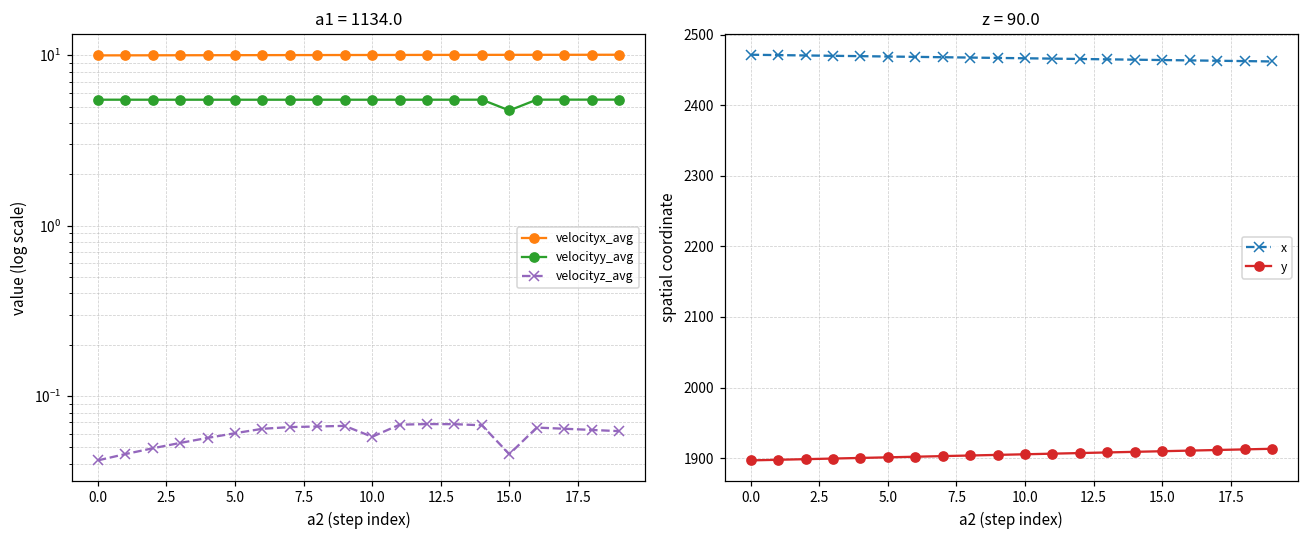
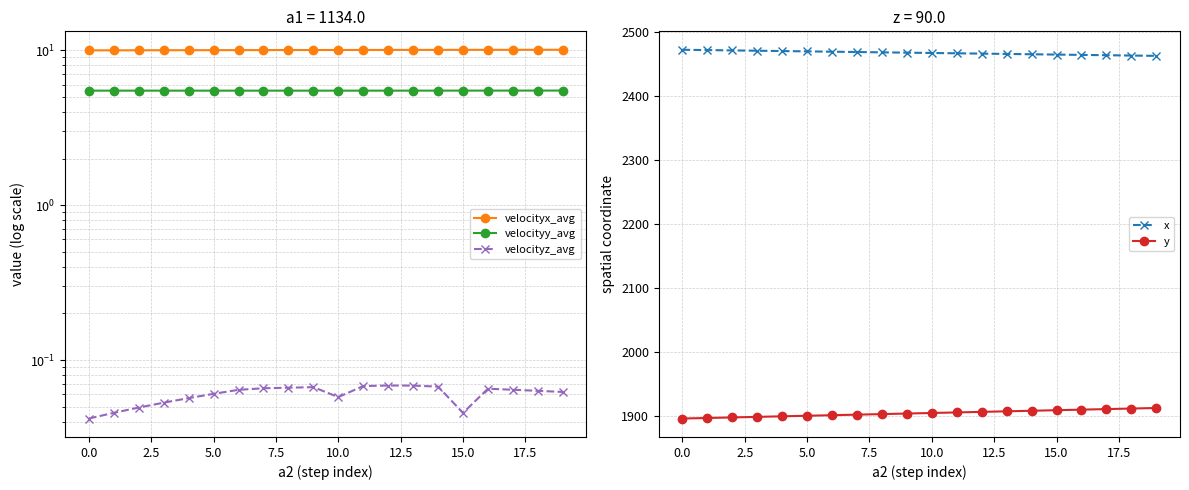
  {
    "a1 = 1134.0": {
      "velocityx_avg": {
        "0.0": 10,
        "5.0": 10,
        "10.0": 10,
        "15.0": 10
      },
      "velocityy_avg": {
        "0.0": 5.5,
        "5.0": 5.5,
        "10.0": 5.5,
-       "15.0": 4.7
+       "15.0": 5.5
      },
      "velocityz_avg": {
        "0.0": 0.042,
        "5.0": 0.060,
        "10.0": 0.058,
        "15.0": 0.046
      }
    },
    "z = 90.0": {
      "x": {
        "0.0": 2470,
        "5.0": 2470,
        "10.0": 2470,
        "15.0": 2460
      },
      "y": {
        "0.0": 1900,
        "5.0": 1900,
        "10.0": 1910,
        "15.0": 1910
      }
    }
  }
